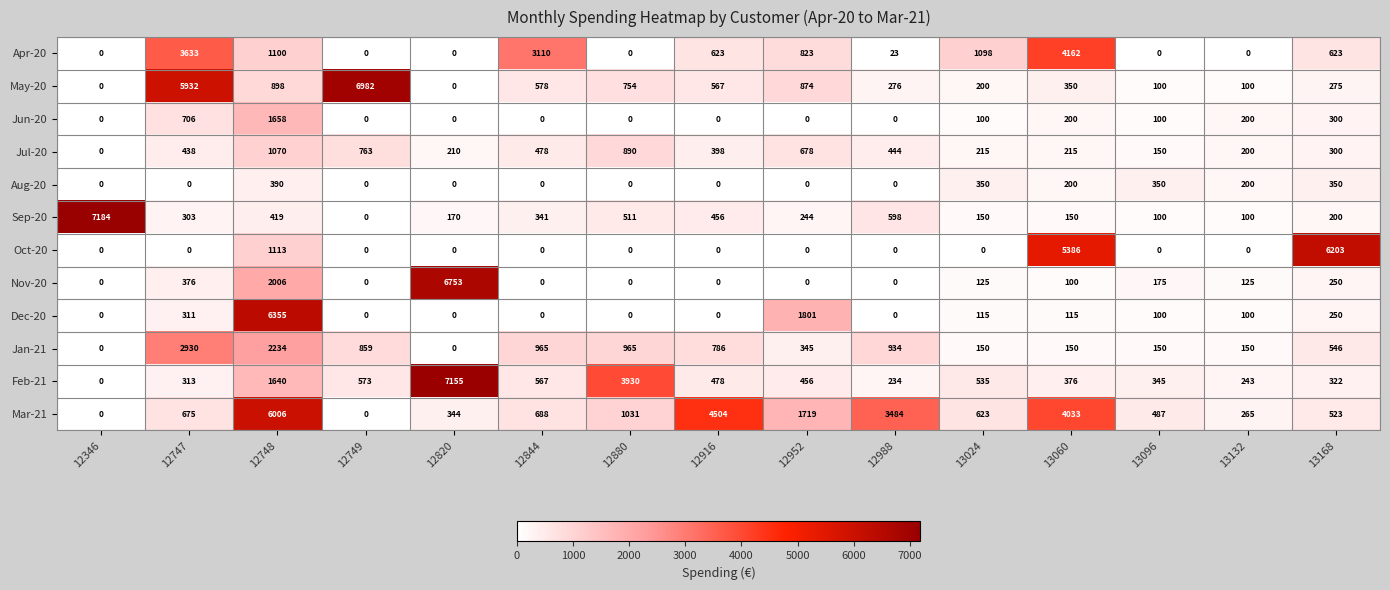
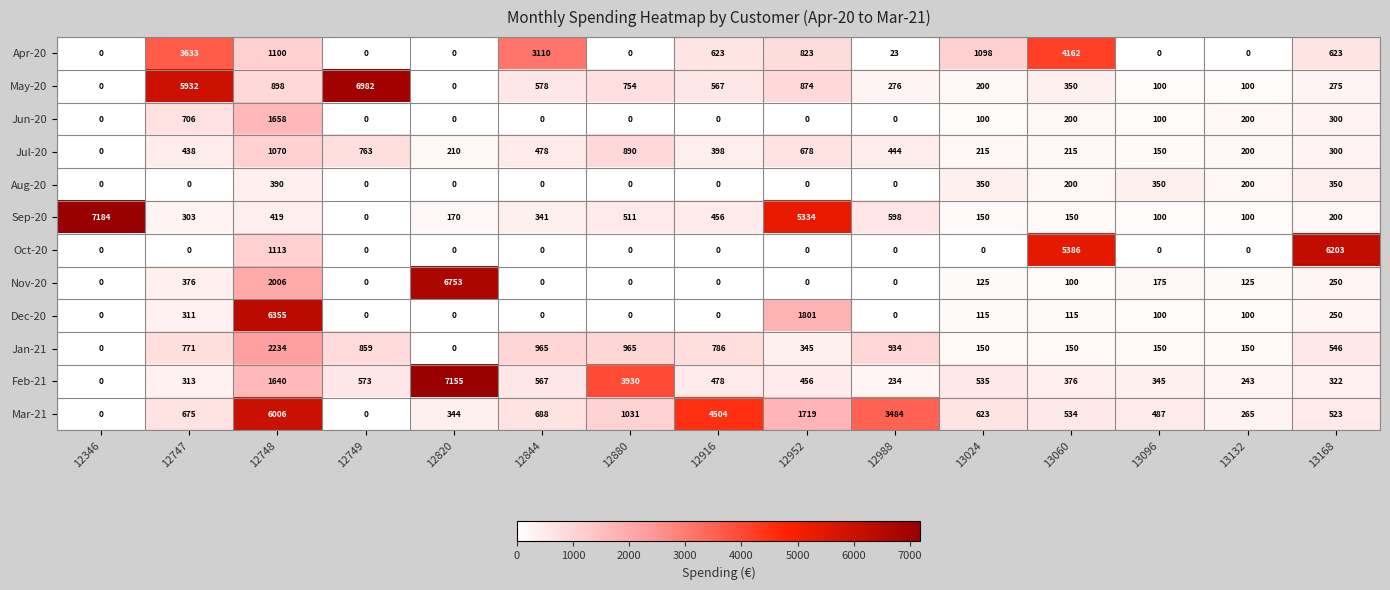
  {
    "Apr-20": {
      "12346": 0,
      "12747": 3633,
      "12748": 1100,
      "12749": 0,
      "12820": 0,
      "12844": 3110,
      "12880": 0,
      "12916": 623,
      "12952": 823,
      "12988": 23,
      "13024": 1098,
      "13060": 4162,
      "13096": 0,
      "13132": 0,
      "13168": 623
    },
    "May-20": {
      "12346": 0,
      "12747": 5932,
      "12748": 898,
      "12749": 6982,
      "12820": 0,
      "12844": 578,
      "12880": 754,
      "12916": 567,
      "12952": 874,
      "12988": 276,
      "13024": 200,
      "13060": 350,
      "13096": 100,
      "13132": 100,
      "13168": 275
    },
    "Jun-20": {
      "12346": 0,
      "12747": 706,
      "12748": 1658,
      "12749": 0,
      "12820": 0,
      "12844": 0,
      "12880": 0,
      "12916": 0,
      "12952": 0,
      "12988": 0,
      "13024": 100,
      "13060": 200,
      "13096": 100,
      "13132": 200,
      "13168": 300
    },
    "Jul-20": {
      "12346": 0,
      "12747": 438,
      "12748": 1070,
      "12749": 763,
      "12820": 210,
      "12844": 478,
      "12880": 890,
      "12916": 398,
      "12952": 678,
      "12988": 444,
      "13024": 215,
      "13060": 215,
      "13096": 150,
      "13132": 200,
      "13168": 300
    },
    "Aug-20": {
      "12346": 0,
      "12747": 0,
      "12748": 390,
      "12749": 0,
      "12820": 0,
      "12844": 0,
      "12880": 0,
      "12916": 0,
      "12952": 0,
      "12988": 0,
      "13024": 350,
      "13060": 200,
      "13096": 350,
      "13132": 200,
      "13168": 350
    },
    "Sep-20": {
      "12346": 7184,
      "12747": 303,
      "12748": 419,
      "12749": 0,
      "12820": 170,
      "12844": 341,
      "12880": 511,
      "12916": 456,
-     "12952": 244,
+     "12952": 5334,
      "12988": 598,
      "13024": 150,
      "13060": 150,
      "13096": 100,
      "13132": 100,
      "13168": 200
    },
    "Oct-20": {
      "12346": 0,
      "12747": 0,
      "12748": 1113,
      "12749": 0,
      "12820": 0,
      "12844": 0,
      "12880": 0,
      "12916": 0,
      "12952": 0,
      "12988": 0,
      "13024": 0,
      "13060": 5386,
      "13096": 0,
      "13132": 0,
      "13168": 6203
    },
    "Nov-20": {
      "12346": 0,
      "12747": 376,
      "12748": 2006,
      "12749": 0,
      "12820": 6753,
      "12844": 0,
      "12880": 0,
      "12916": 0,
      "12952": 0,
      "12988": 0,
      "13024": 125,
      "13060": 100,
      "13096": 175,
      "13132": 125,
      "13168": 250
    },
    "Dec-20": {
      "12346": 0,
      "12747": 311,
      "12748": 6355,
      "12749": 0,
      "12820": 0,
      "12844": 0,
      "12880": 0,
      "12916": 0,
      "12952": 1801,
      "12988": 0,
      "13024": 115,
      "13060": 115,
      "13096": 100,
      "13132": 100,
      "13168": 250
    },
    "Jan-21": {
      "12346": 0,
-     "12747": 2930,
+     "12747": 771,
      "12748": 2234,
      "12749": 859,
      "12820": 0,
      "12844": 965,
      "12880": 965,
      "12916": 786,
      "12952": 345,
      "12988": 934,
      "13024": 150,
      "13060": 150,
      "13096": 150,
      "13132": 150,
      "13168": 546
    },
    "Feb-21": {
      "12346": 0,
      "12747": 313,
      "12748": 1640,
      "12749": 573,
      "12820": 7155,
      "12844": 567,
      "12880": 3930,
      "12916": 478,
      "12952": 456,
      "12988": 234,
      "13024": 535,
      "13060": 376,
      "13096": 345,
      "13132": 243,
      "13168": 322
    },
    "Mar-21": {
      "12346": 0,
      "12747": 675,
      "12748": 6006,
      "12749": 0,
      "12820": 344,
      "12844": 688,
      "12880": 1031,
      "12916": 4504,
      "12952": 1719,
      "12988": 3484,
      "13024": 623,
-     "13060": 4033,
+     "13060": 534,
      "13096": 487,
      "13132": 265,
      "13168": 523
    }
  }
